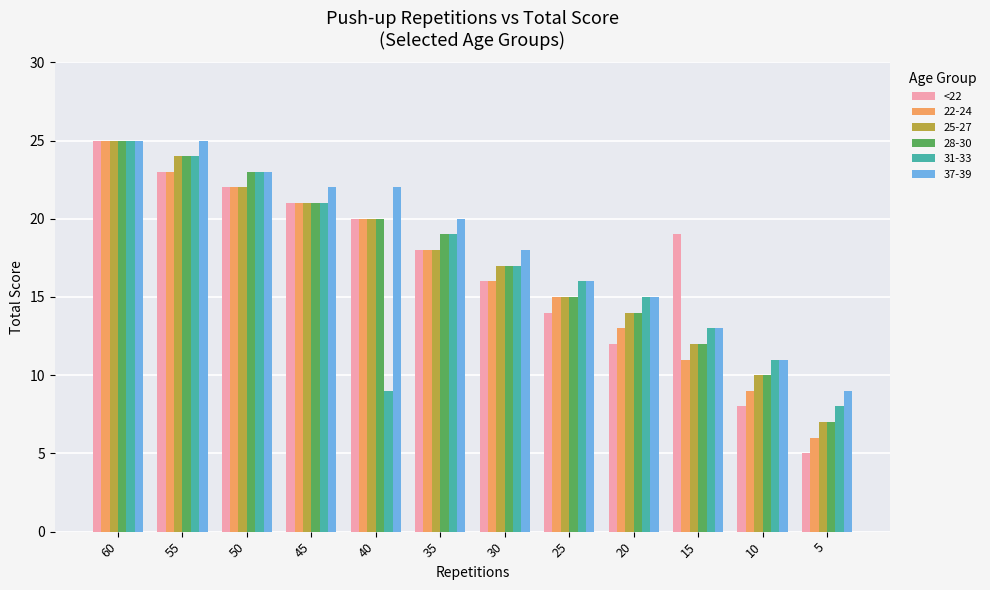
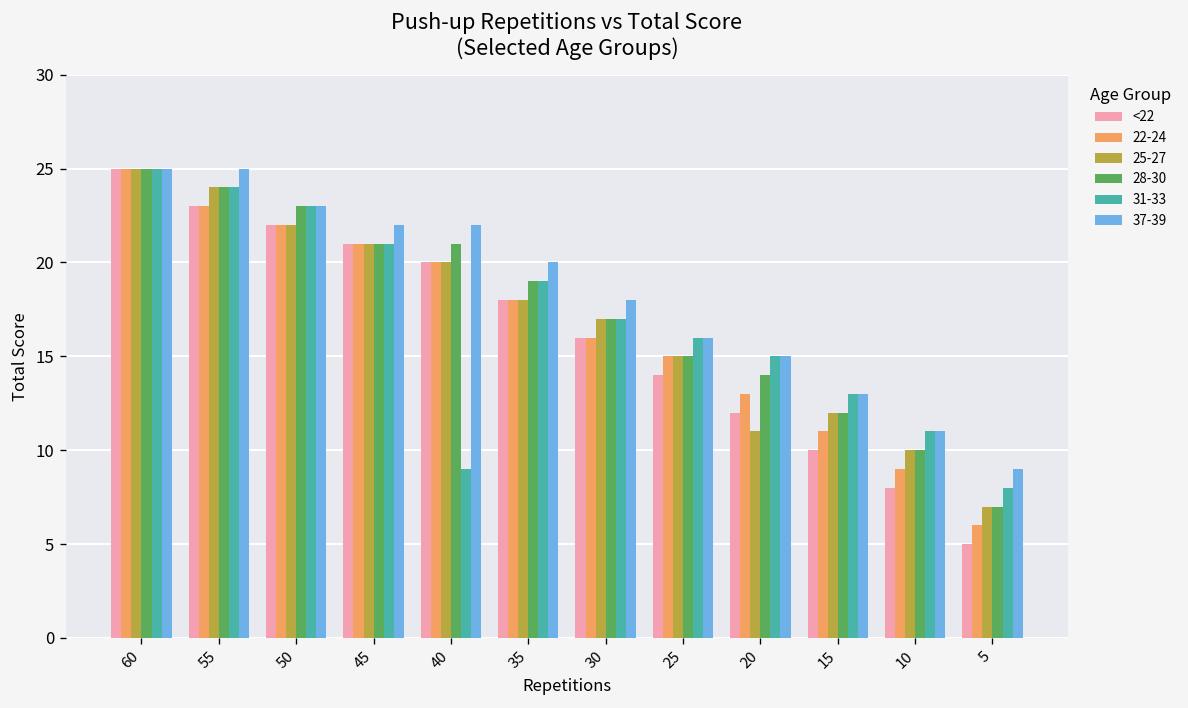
  {
    "<22": {
      "60": 25,
      "55": 23,
      "50": 22,
      "45": 21,
      "40": 20,
      "35": 18,
      "30": 16,
      "25": 14,
      "20": 12,
-     "15": 19,
+     "15": 10,
      "10": 8,
      "5": 5
    },
    "22-24": {
      "60": 25,
      "55": 23,
      "50": 22,
      "45": 21,
      "40": 20,
      "35": 18,
      "30": 16,
      "25": 15,
      "20": 13,
      "15": 11,
      "10": 9,
      "5": 6
    },
    "25-27": {
      "60": 25,
      "55": 24,
      "50": 22,
      "45": 21,
      "40": 20,
      "35": 18,
      "30": 17,
      "25": 15,
-     "20": 14,
+     "20": 11,
      "15": 12,
      "10": 10,
      "5": 7
    },
    "28-30": {
      "60": 25,
      "55": 24,
      "50": 23,
      "45": 21,
-     "40": 20,
+     "40": 21,
      "35": 19,
      "30": 17,
      "25": 15,
      "20": 14,
      "15": 12,
      "10": 10,
      "5": 7
    },
    "31-33": {
      "60": 25,
      "55": 24,
      "50": 23,
      "45": 21,
      "40": 9,
      "35": 19,
      "30": 17,
      "25": 16,
      "20": 15,
      "15": 13,
      "10": 11,
      "5": 8
    },
    "37-39": {
      "60": 25,
      "55": 25,
      "50": 23,
      "45": 22,
      "40": 22,
      "35": 20,
      "30": 18,
      "25": 16,
      "20": 15,
      "15": 13,
      "10": 11,
      "5": 9
    }
  }
